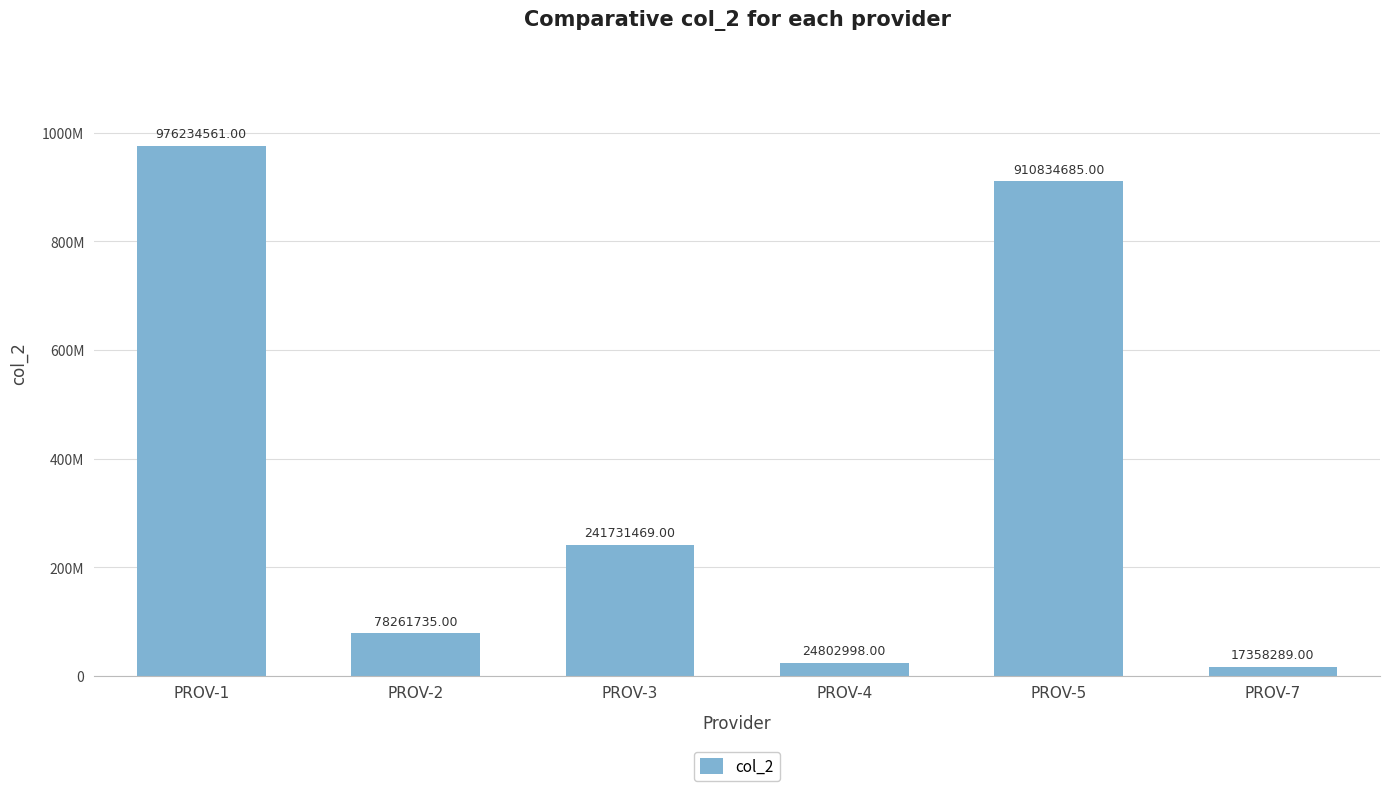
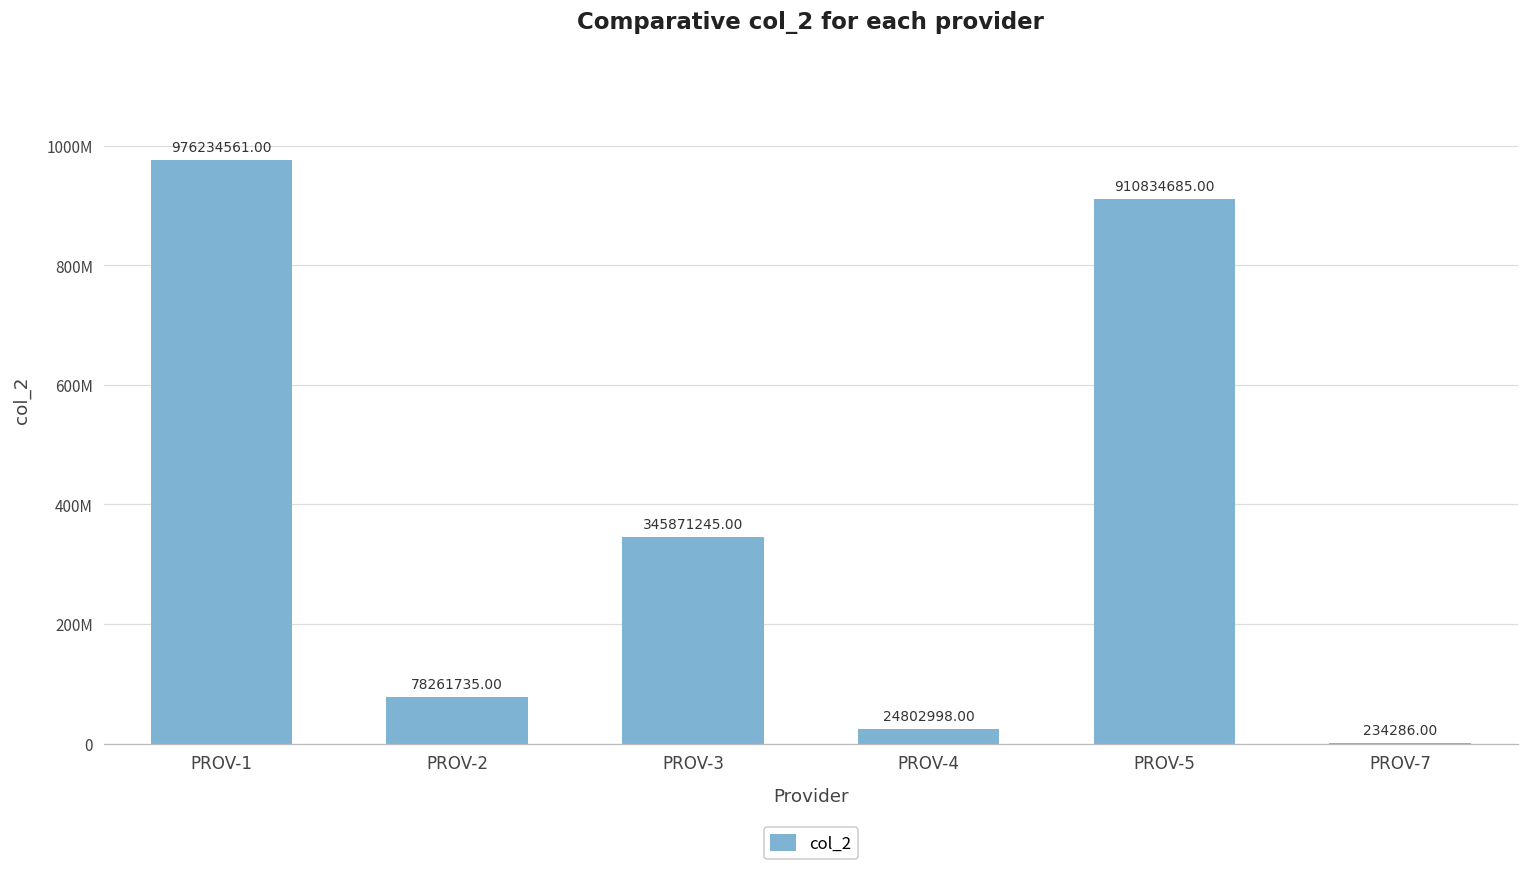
  {
    "PROV-1": 976234561.00,
    "PROV-2": 78261735.00,
-   "PROV-3": 241731469.00,
+   "PROV-3": 345871245.00,
    "PROV-4": 24802998.00,
    "PROV-5": 910834685.00,
-   "PROV-7": 17358289.00
+   "PROV-7": 234286.00
  }
